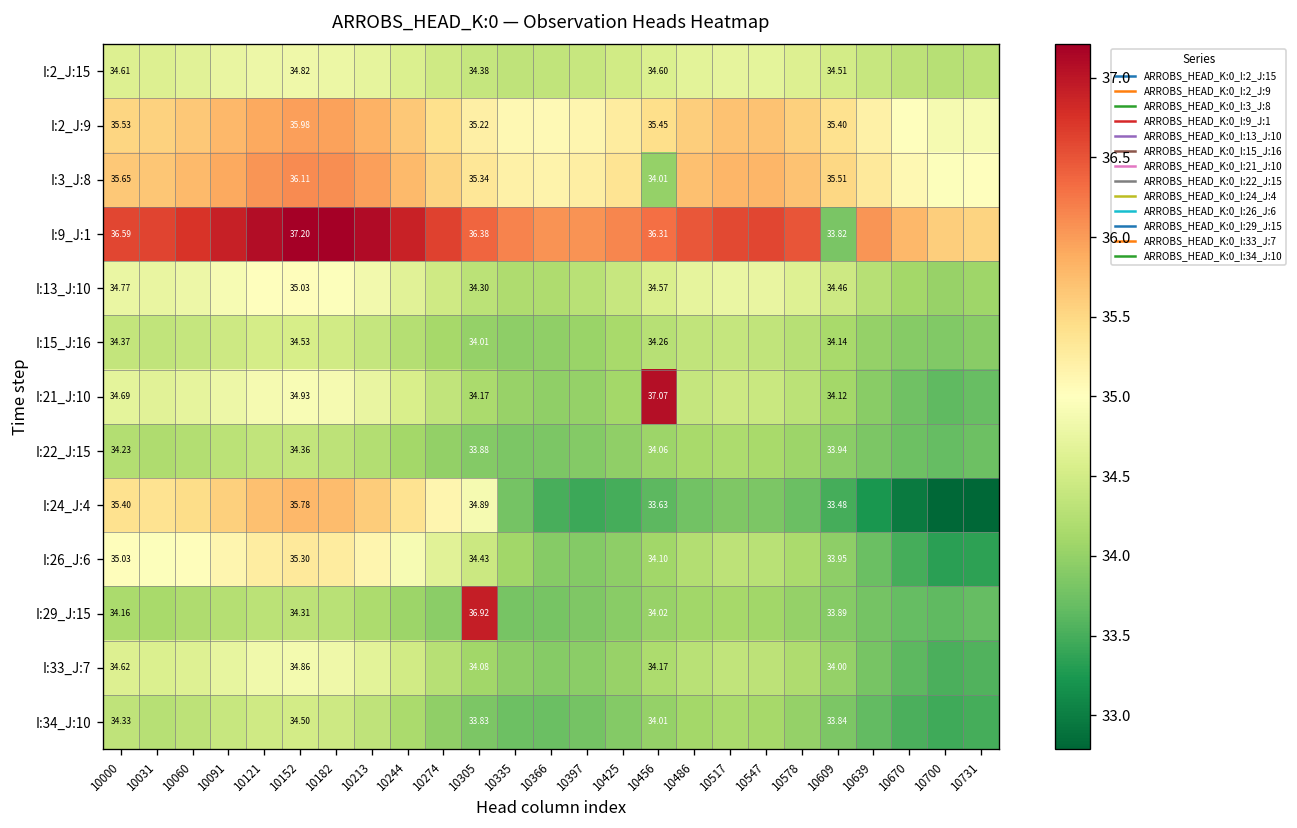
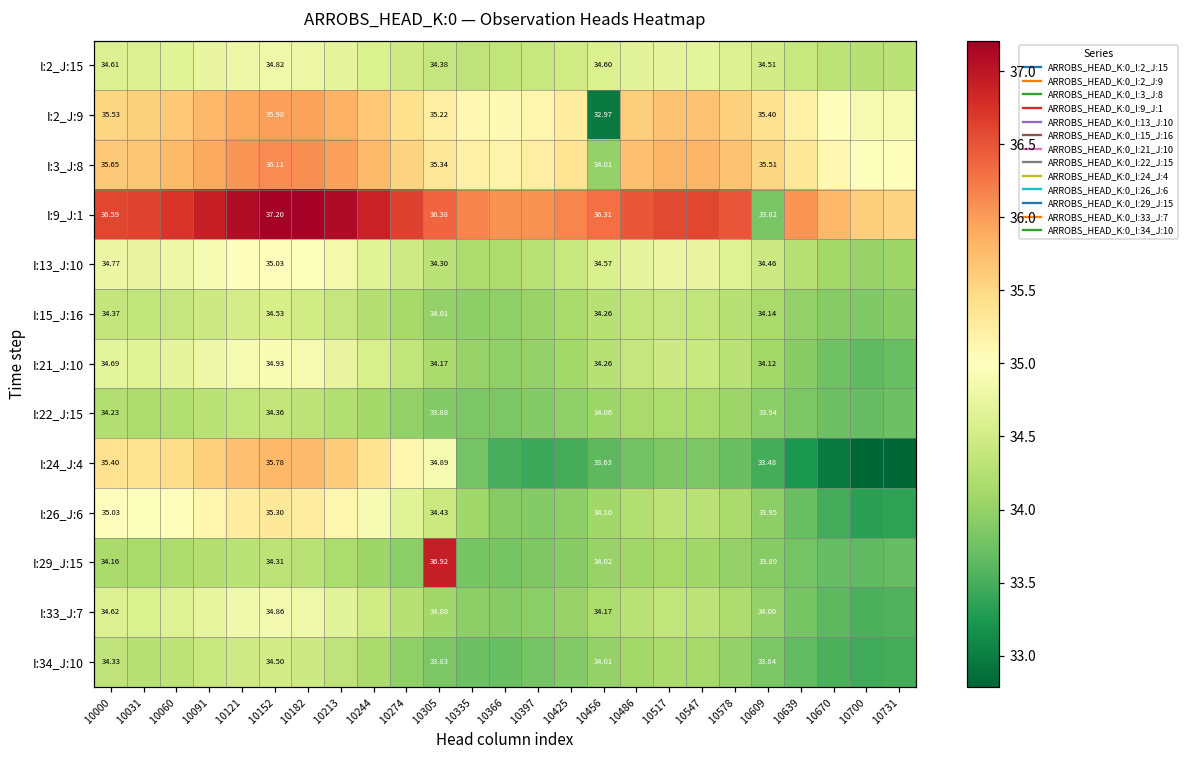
  {
    "I:2_J:15": {
      "10000": 34.61,
      "10152": 34.82,
      "10305": 34.38,
      "10456": 34.60,
      "10609": 34.51
    },
    "I:2_J:9": {
      "10000": 35.53,
      "10152": 35.98,
      "10305": 35.22,
-     "10456": 35.45,
+     "10456": 32.97,
      "10609": 35.40
    },
    "I:3_J:8": {
      "10000": 35.65,
      "10152": 36.11,
      "10305": 35.34,
      "10456": 34.01,
      "10609": 35.51
    },
    "I:9_J:1": {
      "10000": 36.59,
      "10152": 37.20,
      "10305": 36.38,
      "10456": 36.31,
      "10609": 33.82
    },
    "I:13_J:10": {
      "10000": 34.77,
      "10152": 35.03,
      "10305": 34.30,
      "10456": 34.57,
      "10609": 34.46
    },
    "I:15_J:16": {
      "10000": 34.37,
      "10152": 34.53,
      "10305": 34.01,
      "10456": 34.26,
      "10609": 34.14
    },
    "I:21_J:10": {
      "10000": 34.69,
      "10152": 34.93,
      "10305": 34.17,
-     "10456": 37.07,
+     "10456": 34.26,
      "10609": 34.12
    },
    "I:22_J:15": {
      "10000": 34.23,
      "10152": 34.36,
      "10305": 33.88,
      "10456": 34.06,
      "10609": 33.94
    },
    "I:24_J:4": {
      "10000": 35.40,
      "10152": 35.78,
      "10305": 34.89,
      "10456": 33.63,
      "10609": 33.48
    },
    "I:26_J:6": {
      "10000": 35.03,
      "10152": 35.30,
      "10305": 34.43,
      "10456": 34.10,
      "10609": 33.95
    },
    "I:29_J:15": {
      "10000": 34.16,
      "10152": 34.31,
      "10305": 36.92,
      "10456": 34.02,
      "10609": 33.89
    },
    "I:33_J:7": {
      "10000": 34.62,
      "10152": 34.86,
      "10305": 34.08,
      "10456": 34.17,
      "10609": 34.00
    },
    "I:34_J:10": {
      "10000": 34.33,
      "10152": 34.50,
      "10305": 33.83,
      "10456": 34.01,
      "10609": 33.84
    }
  }
